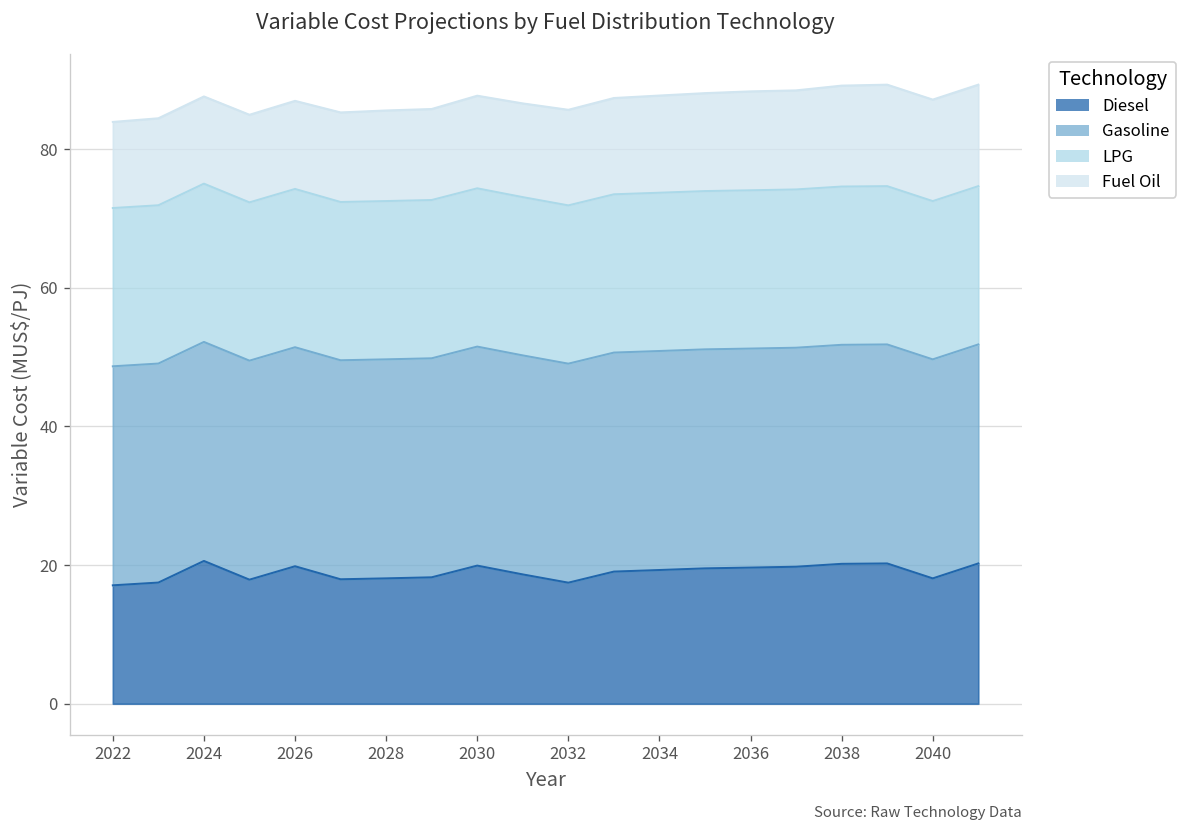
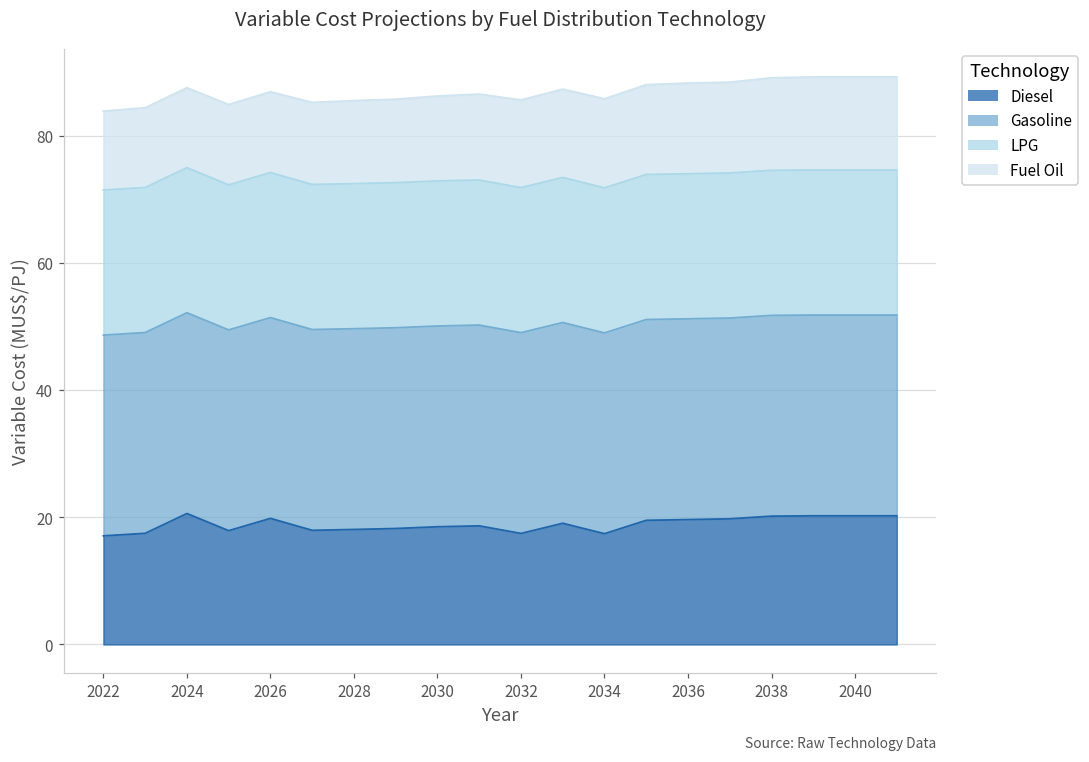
  {
    "Diesel": {
      "2022": 17,
      "2024": 21,
      "2026": 20,
      "2028": 18,
-     "2030": 20,
+     "2030": 19,
      "2032": 17,
-     "2034": 19,
+     "2034": 17,
      "2036": 20,
      "2038": 20,
-     "2040": 18
+     "2040": 20
    },
    "Gasoline": {
      "2022": 32,
      "2024": 32,
      "2026": 32,
      "2028": 32,
      "2030": 32,
      "2032": 32,
      "2034": 32,
      "2036": 32,
      "2038": 32,
      "2040": 32
    }
  }
